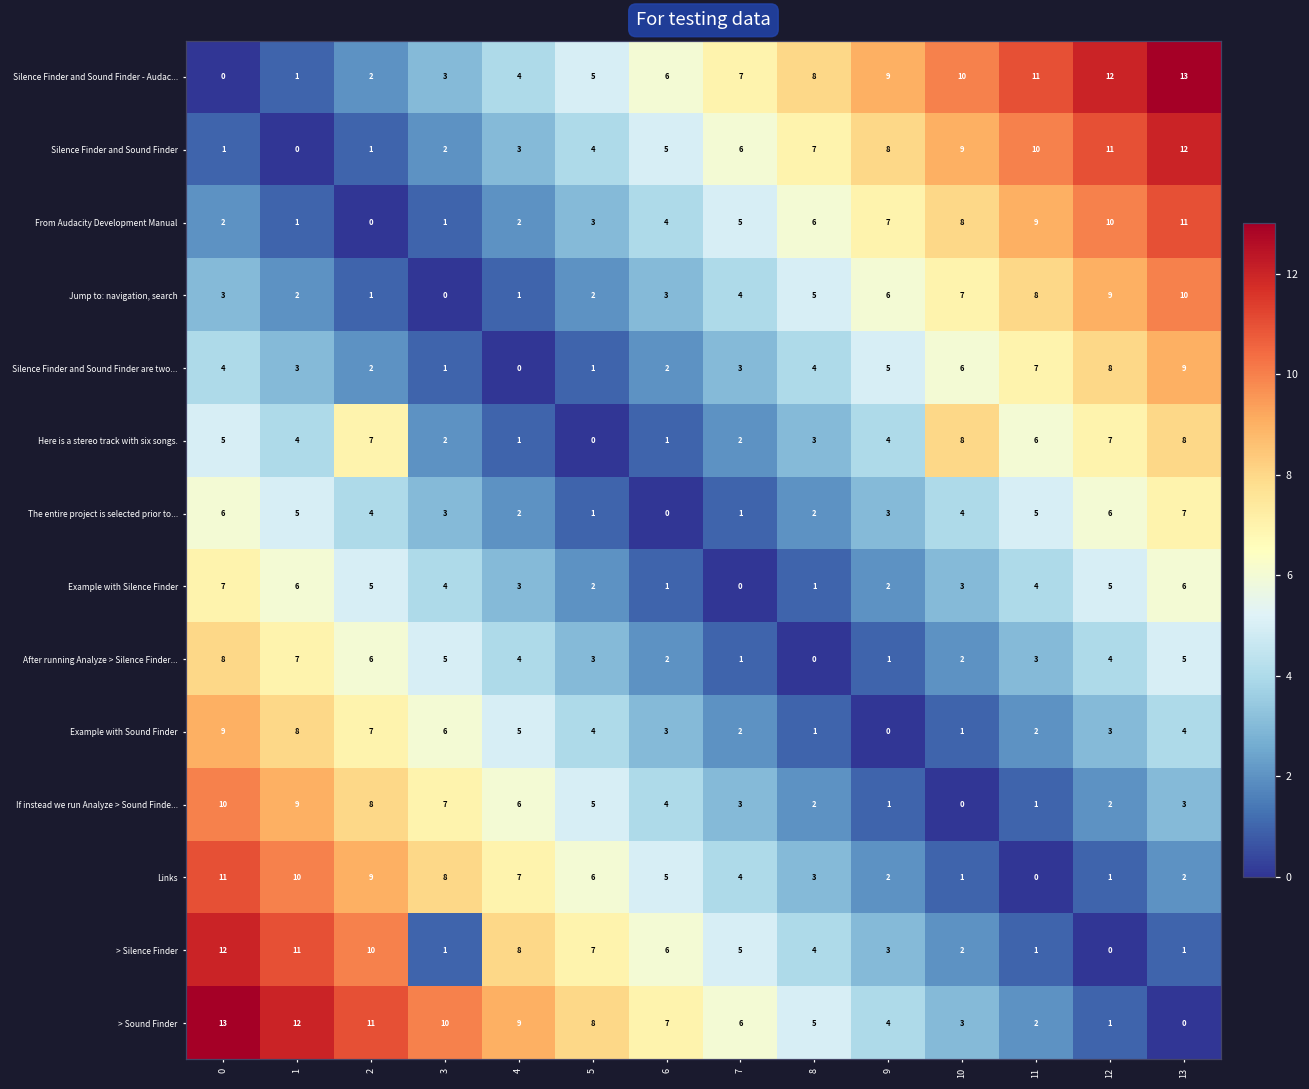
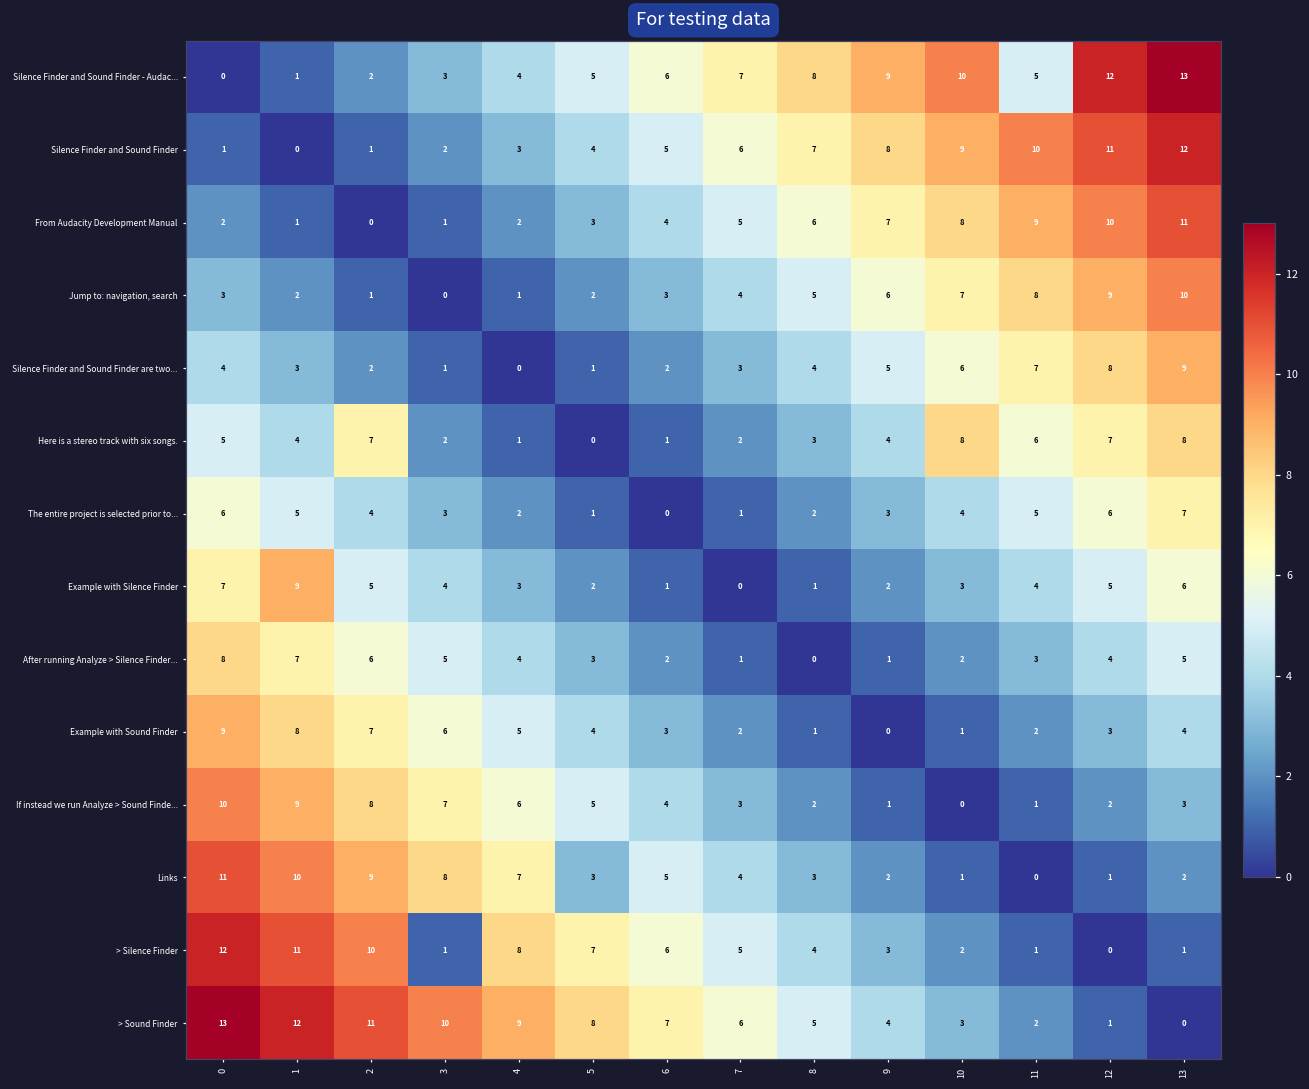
  {
    "Silence Finder and Sound Finder - Audac...": {
      "0": 0,
      "1": 1,
      "2": 2,
      "3": 3,
      "4": 4,
      "5": 5,
      "6": 6,
      "7": 7,
      "8": 8,
      "9": 9,
      "10": 10,
-     "11": 11,
+     "11": 5,
      "12": 12,
      "13": 13
    },
    "Silence Finder and Sound Finder": {
      "0": 1,
      "1": 0,
      "2": 1,
      "3": 2,
      "4": 3,
      "5": 4,
      "6": 5,
      "7": 6,
      "8": 7,
      "9": 8,
      "10": 9,
      "11": 10,
      "12": 11,
      "13": 12
    },
    "From Audacity Development Manual": {
      "0": 2,
      "1": 1,
      "2": 0,
      "3": 1,
      "4": 2,
      "5": 3,
      "6": 4,
      "7": 5,
      "8": 6,
      "9": 7,
      "10": 8,
      "11": 9,
      "12": 10,
      "13": 11
    },
    "Jump to: navigation, search": {
      "0": 3,
      "1": 2,
      "2": 1,
      "3": 0,
      "4": 1,
      "5": 2,
      "6": 3,
      "7": 4,
      "8": 5,
      "9": 6,
      "10": 7,
      "11": 8,
      "12": 9,
      "13": 10
    },
    "Silence Finder and Sound Finder are two...": {
      "0": 4,
      "1": 3,
      "2": 2,
      "3": 1,
      "4": 0,
      "5": 1,
      "6": 2,
      "7": 3,
      "8": 4,
      "9": 5,
      "10": 6,
      "11": 7,
      "12": 8,
      "13": 9
    },
    "Here is a stereo track with six songs.": {
      "0": 5,
      "1": 4,
      "2": 7,
      "3": 2,
      "4": 1,
      "5": 0,
      "6": 1,
      "7": 2,
      "8": 3,
      "9": 4,
      "10": 8,
      "11": 6,
      "12": 7,
      "13": 8
    },
    "The entire project is selected prior to...": {
      "0": 6,
      "1": 5,
      "2": 4,
      "3": 3,
      "4": 2,
      "5": 1,
      "6": 0,
      "7": 1,
      "8": 2,
      "9": 3,
      "10": 4,
      "11": 5,
      "12": 6,
      "13": 7
    },
    "Example with Silence Finder": {
      "0": 7,
-     "1": 6,
+     "1": 9,
      "2": 5,
      "3": 4,
      "4": 3,
      "5": 2,
      "6": 1,
      "7": 0,
      "8": 1,
      "9": 2,
      "10": 3,
      "11": 4,
      "12": 5,
      "13": 6
    },
    "After running Analyze > Silence Finder...": {
      "0": 8,
      "1": 7,
      "2": 6,
      "3": 5,
      "4": 4,
      "5": 3,
      "6": 2,
      "7": 1,
      "8": 0,
      "9": 1,
      "10": 2,
      "11": 3,
      "12": 4,
      "13": 5
    },
    "Example with Sound Finder": {
      "0": 9,
      "1": 8,
      "2": 7,
      "3": 6,
      "4": 5,
      "5": 4,
      "6": 3,
      "7": 2,
      "8": 1,
      "9": 0,
      "10": 1,
      "11": 2,
      "12": 3,
      "13": 4
    },
    "If instead we run Analyze > Sound Finde...": {
      "0": 10,
      "1": 9,
      "2": 8,
      "3": 7,
      "4": 6,
      "5": 5,
      "6": 4,
      "7": 3,
      "8": 2,
      "9": 1,
      "10": 0,
      "11": 1,
      "12": 2,
      "13": 3
    },
    "Links": {
      "0": 11,
      "1": 10,
      "2": 9,
      "3": 8,
      "4": 7,
-     "5": 6,
+     "5": 3,
      "6": 5,
      "7": 4,
      "8": 3,
      "9": 2,
      "10": 1,
      "11": 0,
      "12": 1,
      "13": 2
    },
    "> Silence Finder": {
      "0": 12,
      "1": 11,
      "2": 10,
      "3": 1,
      "4": 8,
      "5": 7,
      "6": 6,
      "7": 5,
      "8": 4,
      "9": 3,
      "10": 2,
      "11": 1,
      "12": 0,
      "13": 1
    },
    "> Sound Finder": {
      "0": 13,
      "1": 12,
      "2": 11,
      "3": 10,
      "4": 9,
      "5": 8,
      "6": 7,
      "7": 6,
      "8": 5,
      "9": 4,
      "10": 3,
      "11": 2,
      "12": 1,
      "13": 0
    }
  }
